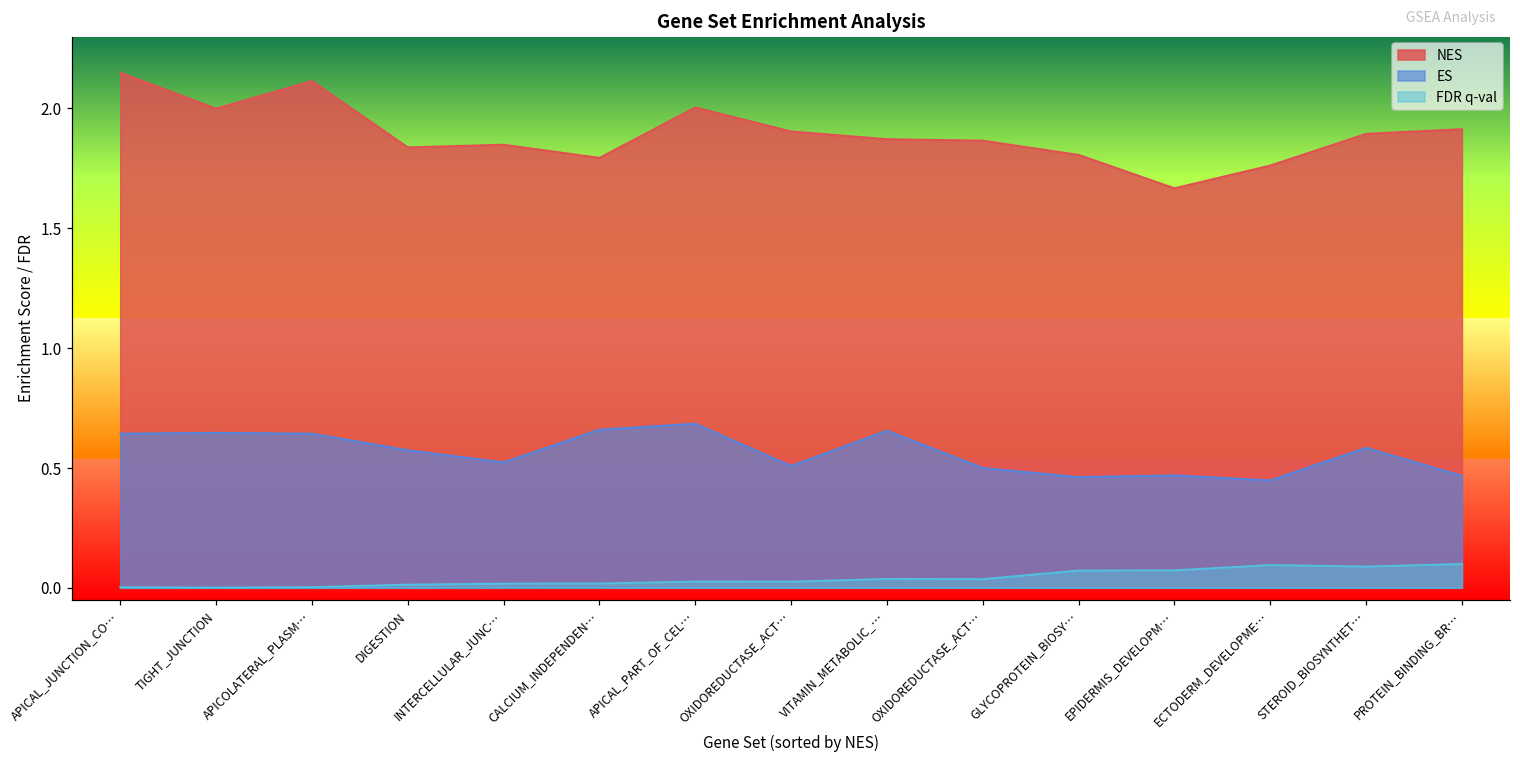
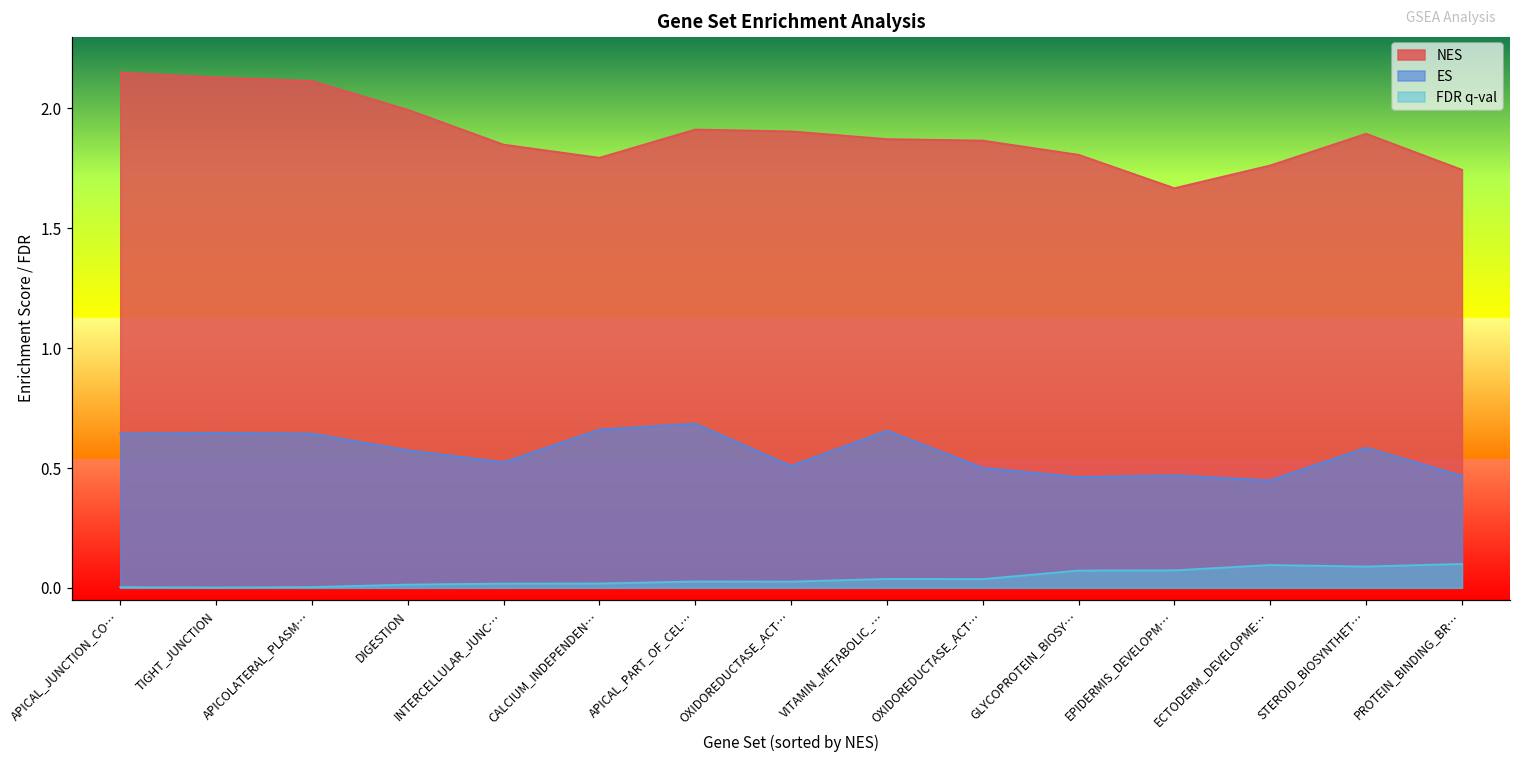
  {
    "NES": {
      "APICAL_JUNCTION_CO…": 2.15,
-     "TIGHT_JUNCTION": 2.00,
+     "TIGHT_JUNCTION": 2.13,
      "APICOLATERAL_PLASM…": 2.11,
-     "DIGESTION": 1.84,
+     "DIGESTION": 1.99,
      "INTERCELLULAR_JUNC…": 1.85,
      "CALCIUM_INDEPENDEN…": 1.79,
-     "APICAL_PART_OF_CEL…": 2.00,
+     "APICAL_PART_OF_CEL…": 1.91,
      "VITAMIN_METABOLIC_…": 1.87,
      "GLYCOPROTEIN_BIOSY…": 1.81,
      "EPIDERMIS_DEVELOPM…": 1.67,
      "ECTODERM_DEVELOPME…": 1.76,
      "STEROID_BIOSYNTHET…": 1.89,
-     "PROTEIN_BINDING_BR…": 1.91
+     "PROTEIN_BINDING_BR…": 1.74
    }
  }
